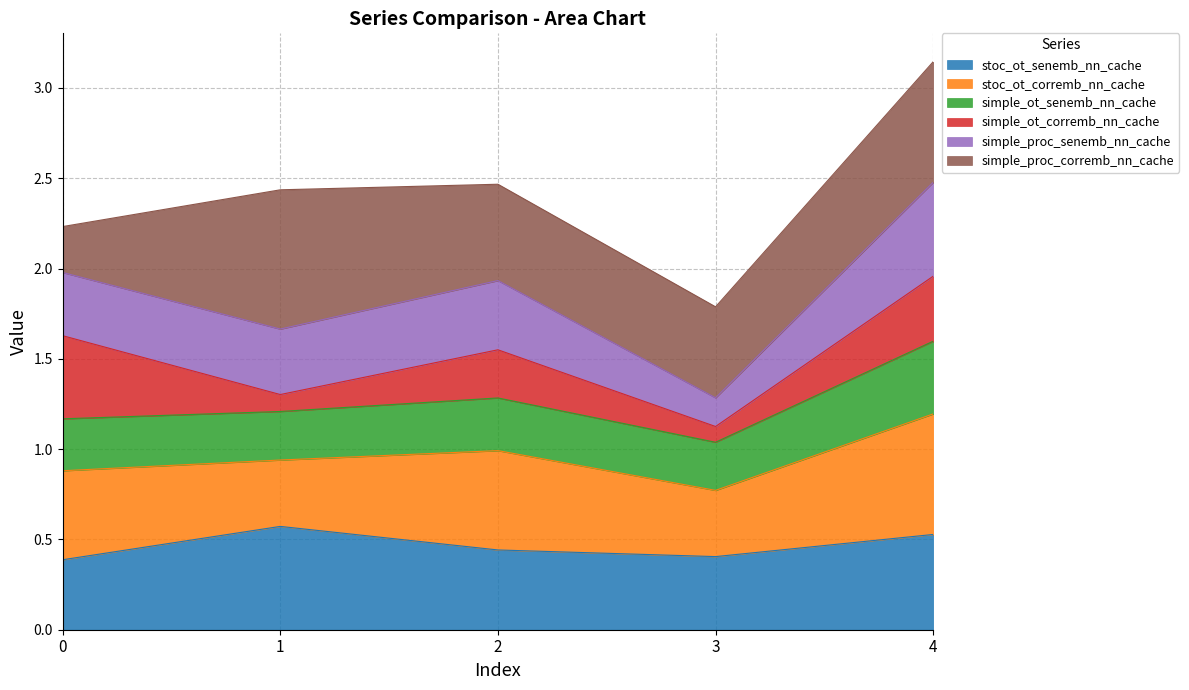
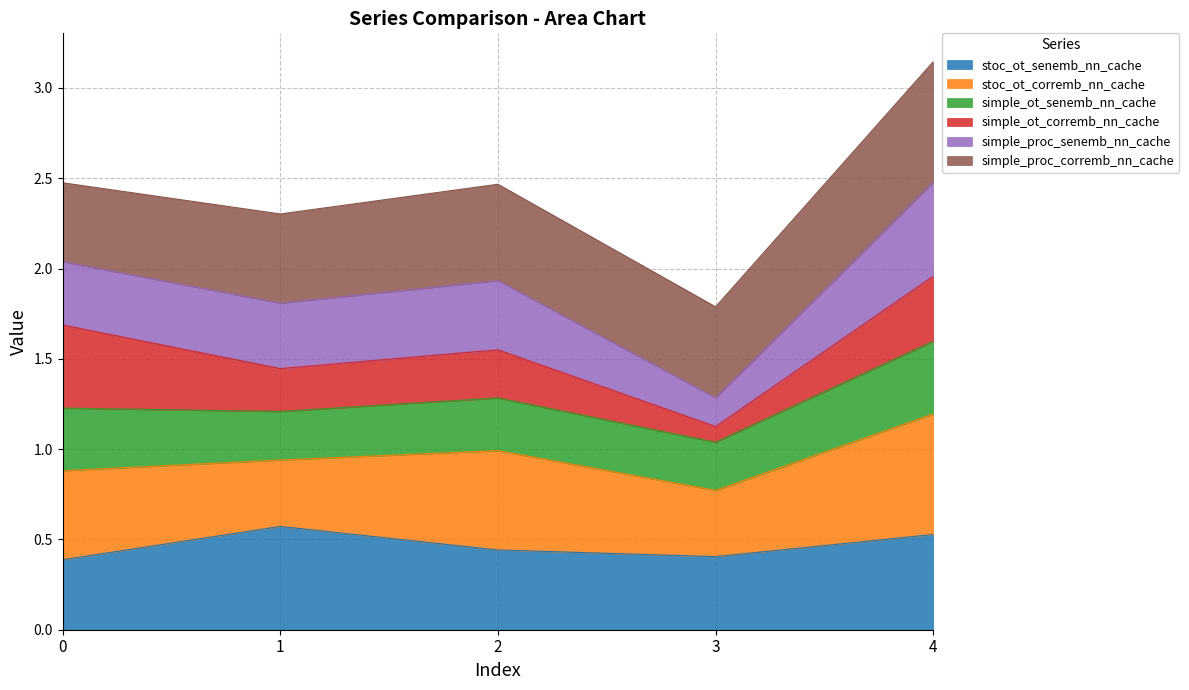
  {
    "stoc_ot_senemb_nn_cache": {
      "0": 0.39,
      "1": 0.57,
      "2": 0.44,
      "3": 0.40,
      "4": 0.53
    },
    "stoc_ot_corremb_nn_cache": {
      "0": 0.49,
      "1": 0.37,
      "2": 0.55,
      "3": 0.37,
      "4": 0.67
    },
    "simple_ot_senemb_nn_cache": {
-     "0": 0.29,
+     "0": 0.35,
      "1": 0.27,
      "2": 0.29,
      "3": 0.27,
      "4": 0.40
    },
    "simple_ot_corremb_nn_cache": {
      "0": 0.46,
-     "1": 0.09,
+     "1": 0.24,
      "2": 0.27,
      "3": 0.09,
      "4": 0.36
    },
    "simple_proc_senemb_nn_cache": {
      "0": 0.35,
      "1": 0.36,
      "2": 0.38,
      "3": 0.16,
      "4": 0.52
    },
    "simple_proc_corremb_nn_cache": {
-     "0": 0.25,
-     "1": 0.77,
+     "0": 0.44,
+     "1": 0.49,
      "2": 0.53,
      "3": 0.50,
      "4": 0.67
    }
  }
